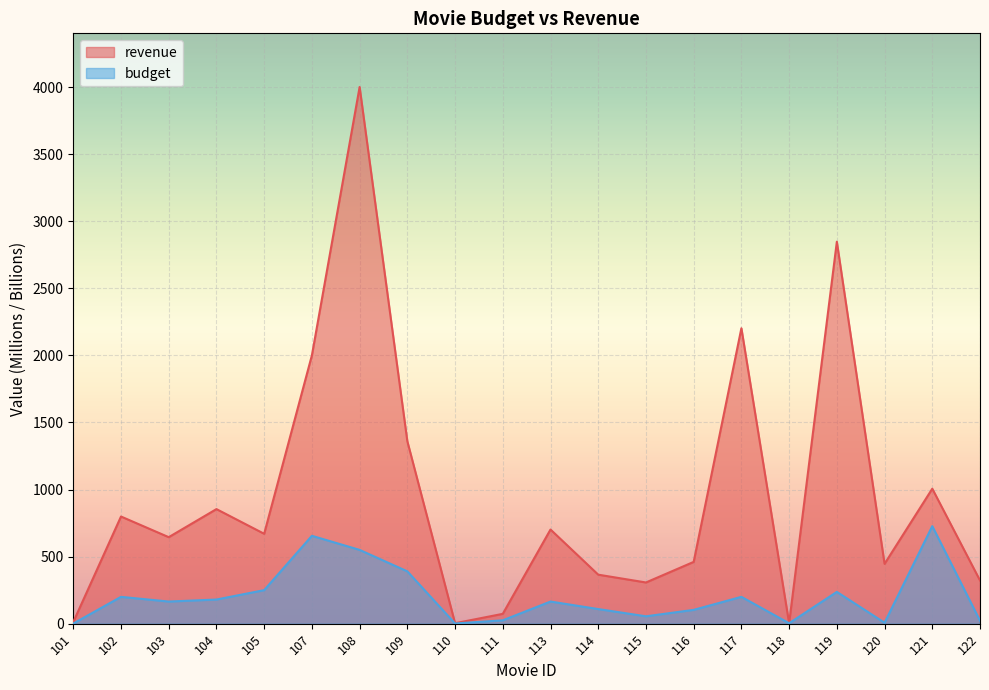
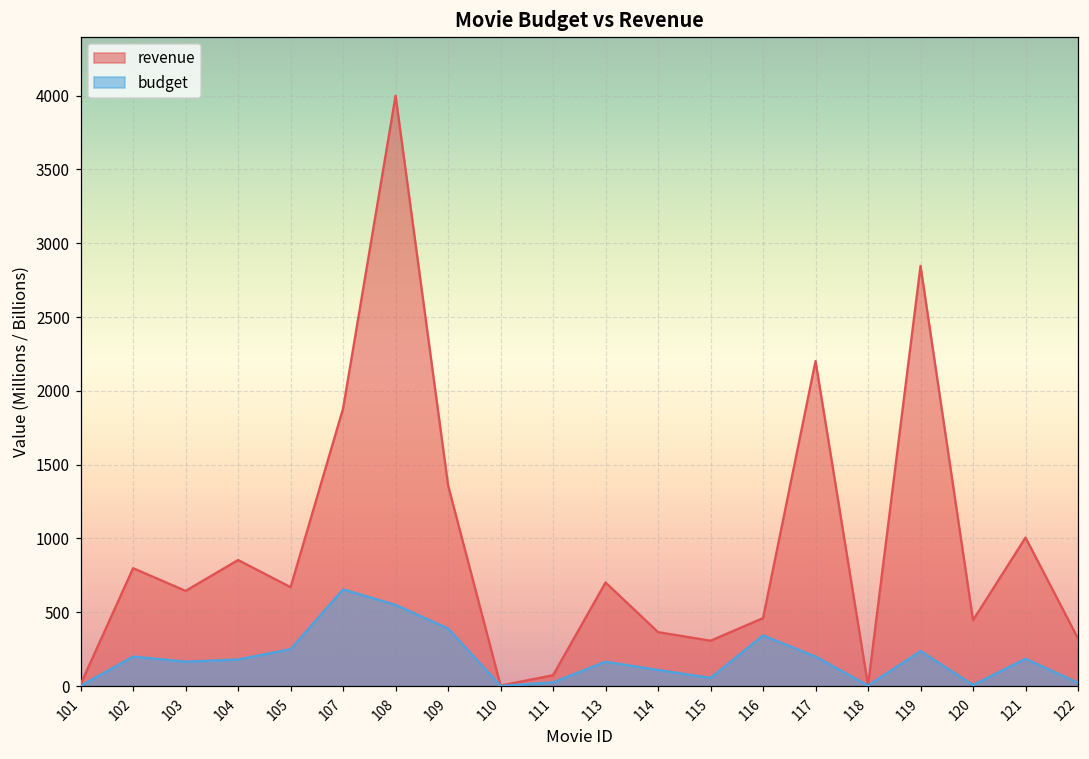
  {
    "revenue": {
      "102": 800,
      "103": 640,
      "104": 850,
      "105": 670,
-     "107": 2000,
+     "107": 1880,
      "108": 4000,
      "109": 1360,
      "111": 70,
      "113": 700,
      "114": 370,
      "115": 310,
      "116": 460,
      "117": 2200,
      "119": 2850,
      "120": 450,
      "121": 1010,
      "122": 320
    },
    "budget": {
      "102": 200,
      "103": 170,
      "104": 180,
      "105": 250,
      "107": 660,
      "108": 550,
      "109": 390,
      "111": 30,
      "113": 170,
      "114": 110,
      "115": 60,
-     "116": 100,
+     "116": 340,
      "117": 200,
      "119": 240,
      "120": 10,
-     "121": 730,
+     "121": 190,
      "122": 20
    }
  }
